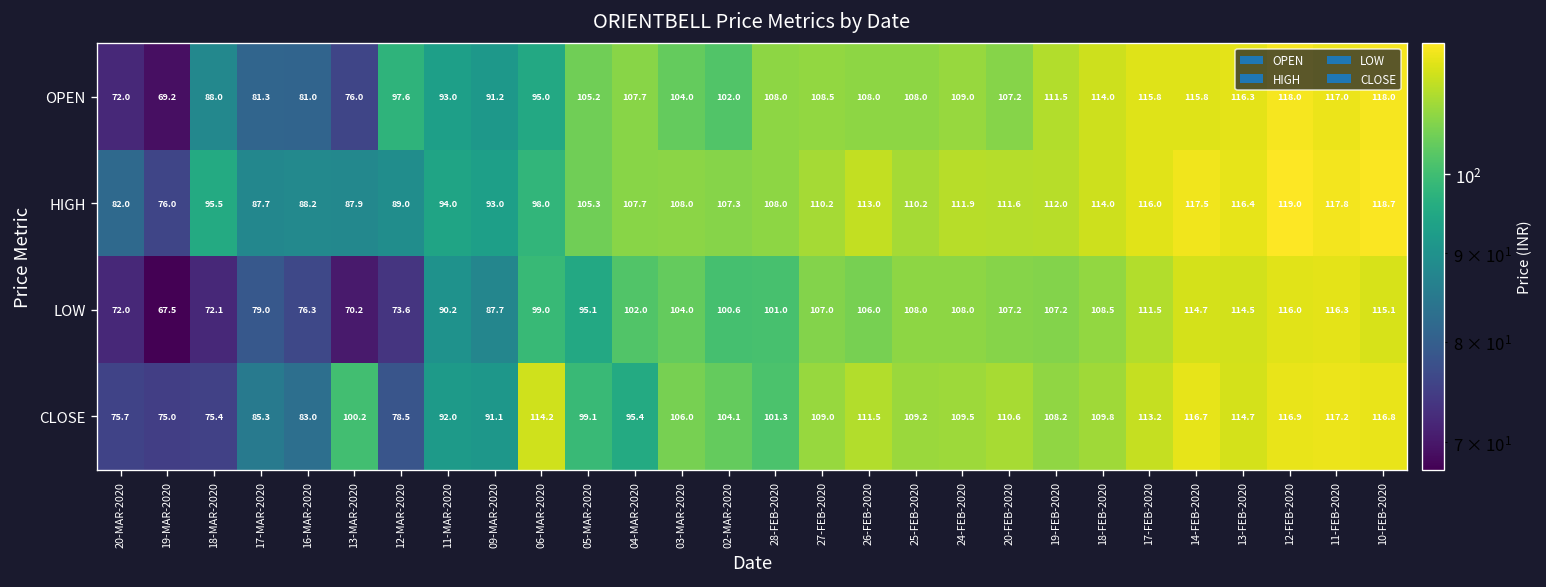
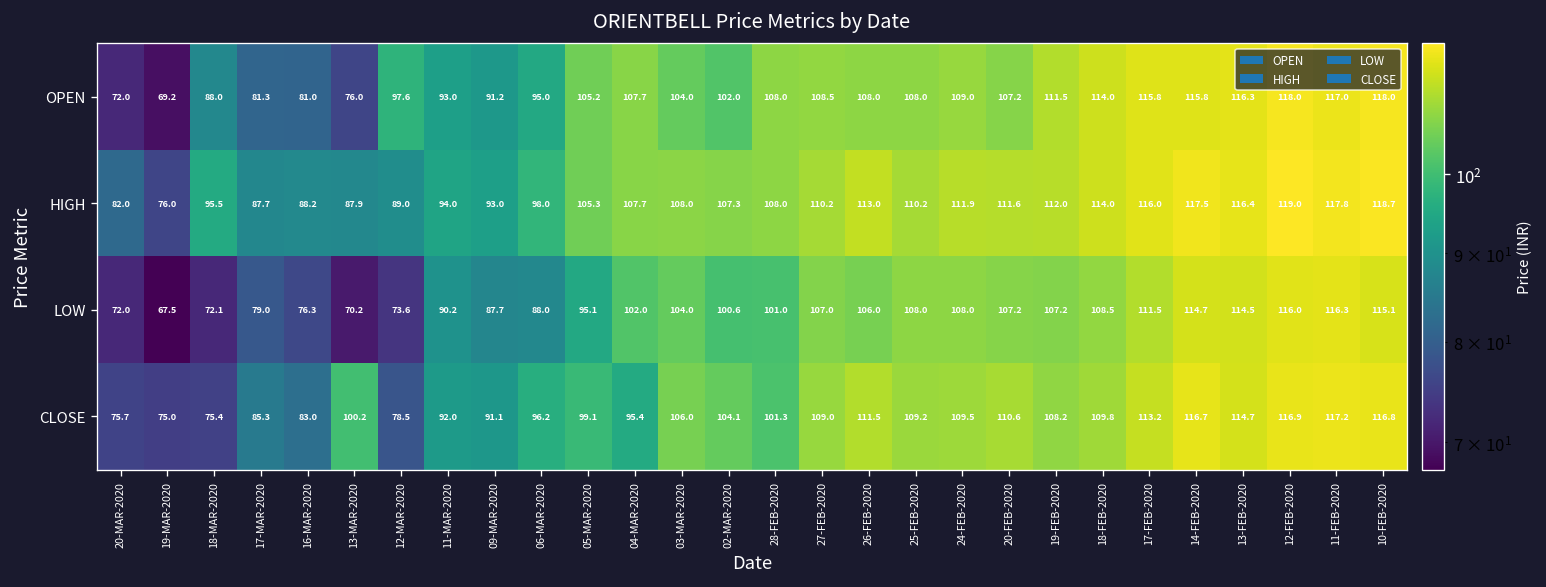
  {
    "OPEN": {
      "20-MAR-2020": 72.0,
      "19-MAR-2020": 69.2,
      "18-MAR-2020": 88.0,
      "17-MAR-2020": 81.3,
      "16-MAR-2020": 81.0,
      "13-MAR-2020": 76.0,
      "12-MAR-2020": 97.6,
      "11-MAR-2020": 93.0,
      "09-MAR-2020": 91.2,
      "06-MAR-2020": 95.0,
      "05-MAR-2020": 105.2,
      "04-MAR-2020": 107.7,
      "03-MAR-2020": 104.0,
      "02-MAR-2020": 102.0,
      "28-FEB-2020": 108.0,
      "27-FEB-2020": 108.5,
      "26-FEB-2020": 108.0,
      "25-FEB-2020": 108.0,
      "24-FEB-2020": 109.0,
      "20-FEB-2020": 107.2,
      "19-FEB-2020": 111.5,
      "18-FEB-2020": 114.0,
      "17-FEB-2020": 115.8,
      "14-FEB-2020": 115.8,
      "13-FEB-2020": 116.3,
      "12-FEB-2020": 118.0,
      "11-FEB-2020": 117.0,
      "10-FEB-2020": 118.0
    },
    "HIGH": {
      "20-MAR-2020": 82.0,
      "19-MAR-2020": 76.0,
      "18-MAR-2020": 95.5,
      "17-MAR-2020": 87.7,
      "16-MAR-2020": 88.2,
      "13-MAR-2020": 87.9,
      "12-MAR-2020": 89.0,
      "11-MAR-2020": 94.0,
      "09-MAR-2020": 93.0,
      "06-MAR-2020": 98.0,
      "05-MAR-2020": 105.3,
      "04-MAR-2020": 107.7,
      "03-MAR-2020": 108.0,
      "02-MAR-2020": 107.3,
      "28-FEB-2020": 108.0,
      "27-FEB-2020": 110.2,
      "26-FEB-2020": 113.0,
      "25-FEB-2020": 110.2,
      "24-FEB-2020": 111.9,
      "20-FEB-2020": 111.6,
      "19-FEB-2020": 112.0,
      "18-FEB-2020": 114.0,
      "17-FEB-2020": 116.0,
      "14-FEB-2020": 117.5,
      "13-FEB-2020": 116.4,
      "12-FEB-2020": 119.0,
      "11-FEB-2020": 117.8,
      "10-FEB-2020": 118.7
    },
    "LOW": {
      "20-MAR-2020": 72.0,
      "19-MAR-2020": 67.5,
      "18-MAR-2020": 72.1,
      "17-MAR-2020": 79.0,
      "16-MAR-2020": 76.3,
      "13-MAR-2020": 70.2,
      "12-MAR-2020": 73.6,
      "11-MAR-2020": 90.2,
      "09-MAR-2020": 87.7,
-     "06-MAR-2020": 99.0,
+     "06-MAR-2020": 88.0,
      "05-MAR-2020": 95.1,
      "04-MAR-2020": 102.0,
      "03-MAR-2020": 104.0,
      "02-MAR-2020": 100.6,
      "28-FEB-2020": 101.0,
      "27-FEB-2020": 107.0,
      "26-FEB-2020": 106.0,
      "25-FEB-2020": 108.0,
      "24-FEB-2020": 108.0,
      "20-FEB-2020": 107.2,
      "19-FEB-2020": 107.2,
      "18-FEB-2020": 108.5,
      "17-FEB-2020": 111.5,
      "14-FEB-2020": 114.7,
      "13-FEB-2020": 114.5,
      "12-FEB-2020": 116.0,
      "11-FEB-2020": 116.3,
      "10-FEB-2020": 115.1
    },
    "CLOSE": {
      "20-MAR-2020": 75.7,
      "19-MAR-2020": 75.0,
      "18-MAR-2020": 75.4,
      "17-MAR-2020": 85.3,
      "16-MAR-2020": 83.0,
      "13-MAR-2020": 100.2,
      "12-MAR-2020": 78.5,
      "11-MAR-2020": 92.0,
      "09-MAR-2020": 91.1,
-     "06-MAR-2020": 114.2,
+     "06-MAR-2020": 96.2,
      "05-MAR-2020": 99.1,
      "04-MAR-2020": 95.4,
      "03-MAR-2020": 106.0,
      "02-MAR-2020": 104.1,
      "28-FEB-2020": 101.3,
      "27-FEB-2020": 109.0,
      "26-FEB-2020": 111.5,
      "25-FEB-2020": 109.2,
      "24-FEB-2020": 109.5,
      "20-FEB-2020": 110.6,
      "19-FEB-2020": 108.2,
      "18-FEB-2020": 109.8,
      "17-FEB-2020": 113.2,
      "14-FEB-2020": 116.7,
      "13-FEB-2020": 114.7,
      "12-FEB-2020": 116.9,
      "11-FEB-2020": 117.2,
      "10-FEB-2020": 116.8
    }
  }
